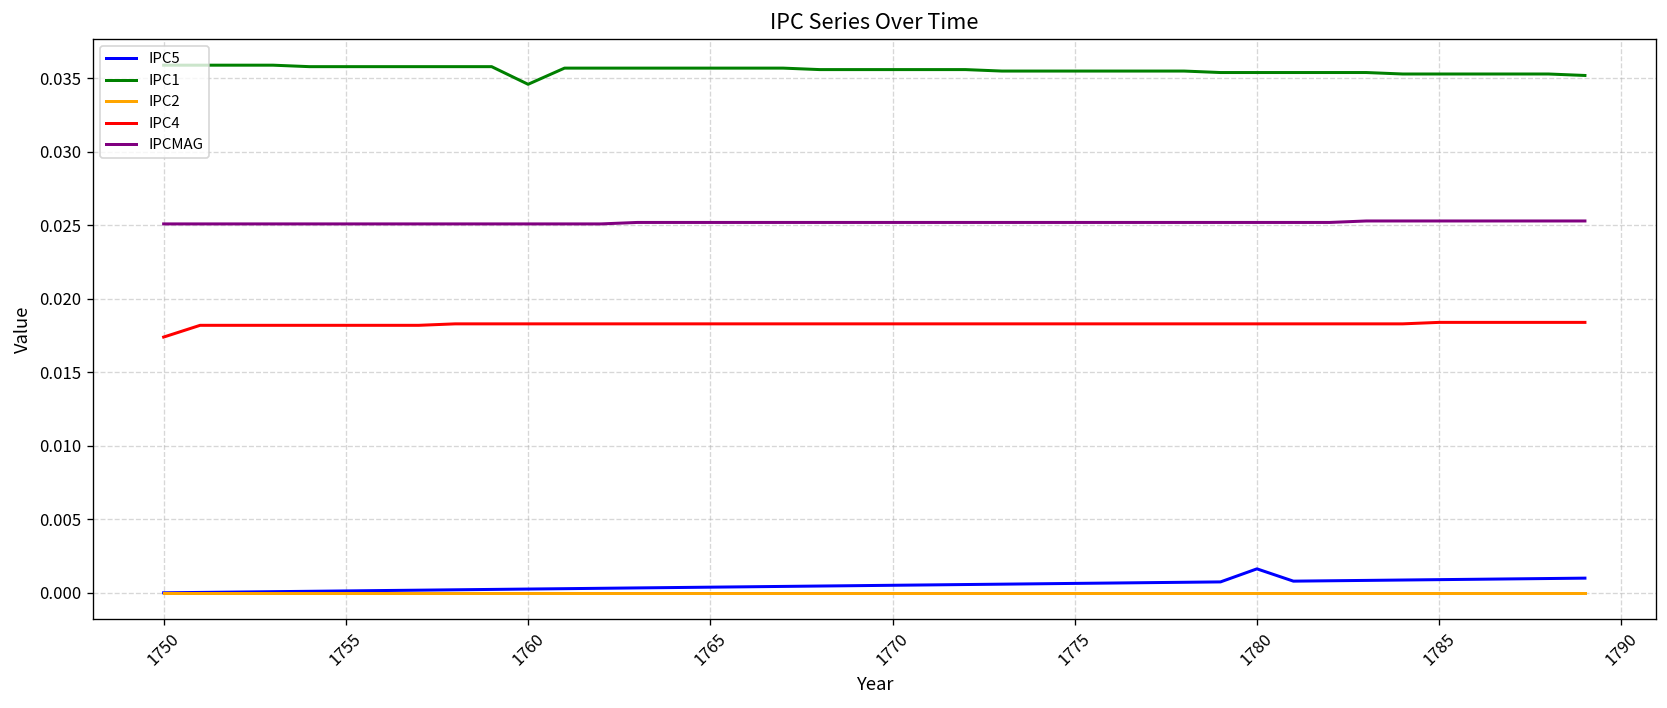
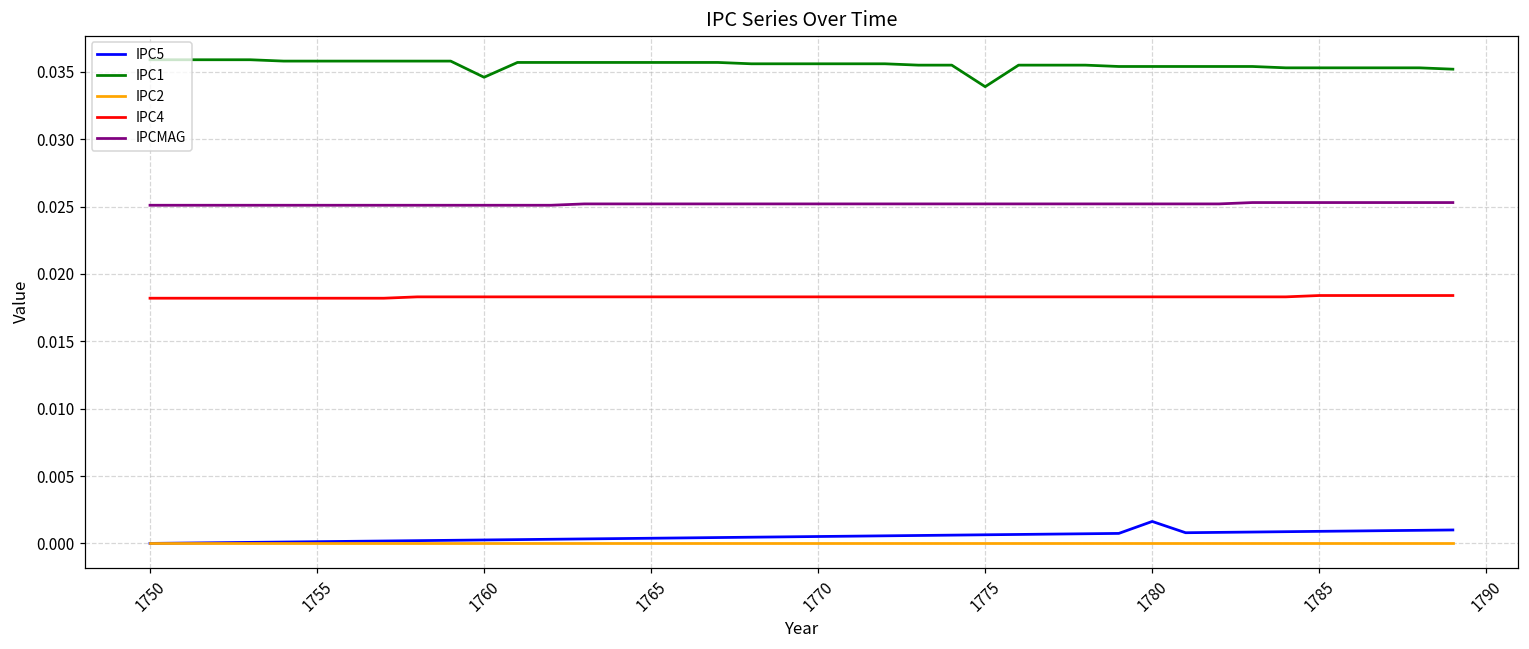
  {
    "IPC5": {
      "1760": 0.0003,
      "1765": 0.0004,
      "1770": 0.0005,
      "1775": 0.0006,
      "1780": 0.0016,
      "1785": 0.0009
    },
    "IPC1": {
      "1755": 0.0358,
      "1760": 0.0346,
      "1765": 0.0357,
      "1770": 0.0356,
-     "1775": 0.0355,
+     "1775": 0.0339,
      "1780": 0.0354,
      "1785": 0.0353
    },
    "IPC2": {
      "1760": 0.0000,
      "1765": 0.0000,
      "1770": 0.0000,
      "1775": 0.0000,
      "1780": 0.0000,
      "1785": 0.0000
    },
    "IPC4": {
-     "1750": 0.0174,
+     "1750": 0.0182,
      "1755": 0.0182,
      "1760": 0.0183,
      "1765": 0.0183,
      "1770": 0.0183,
      "1775": 0.0183,
      "1780": 0.0183,
      "1785": 0.0184
    },
    "IPCMAG": {
      "1750": 0.0251,
      "1755": 0.0251,
      "1760": 0.0251,
      "1765": 0.0252,
      "1770": 0.0252,
      "1775": 0.0252,
      "1780": 0.0252,
      "1785": 0.0253
    }
  }
